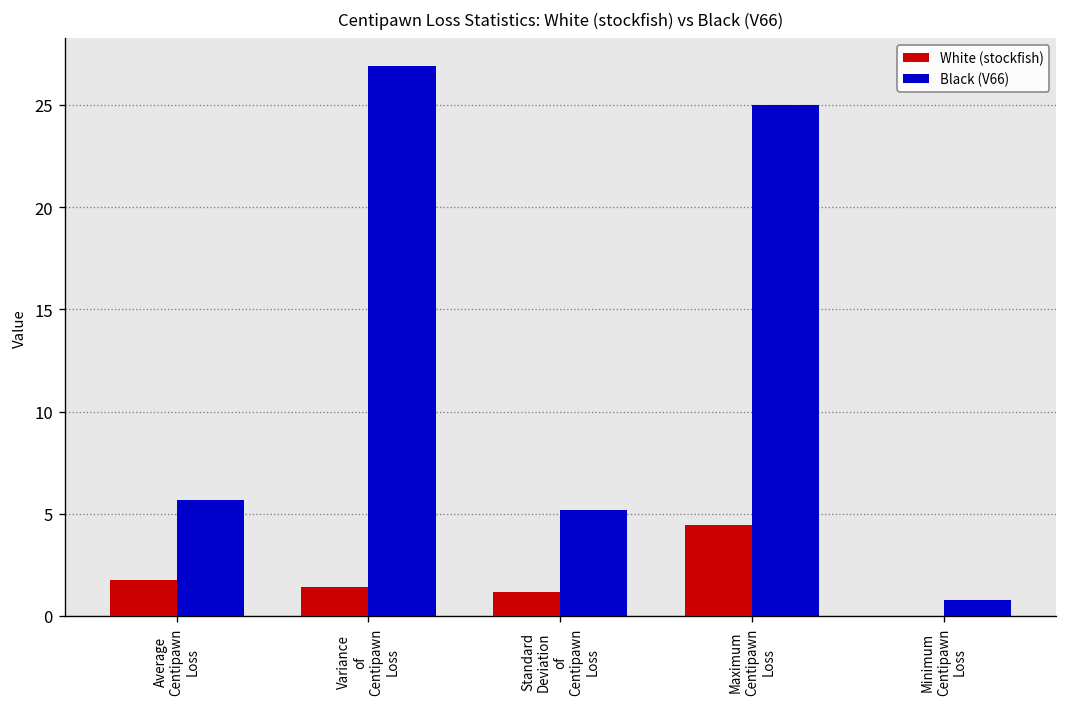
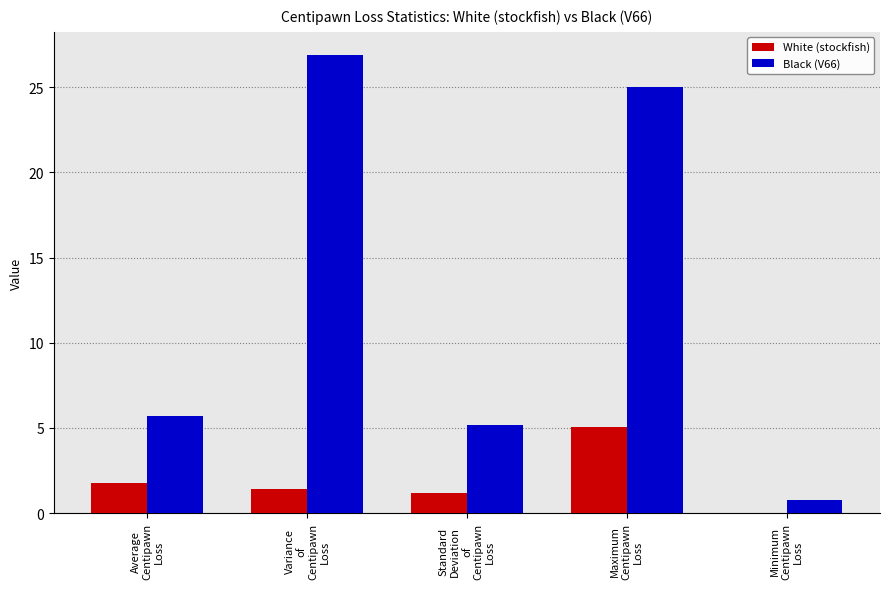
  {
    "White (stockfish)": {
      "Average Centipawn Loss": 1.7,
      "Variance of Centipawn Loss": 1.4,
      "Standard Deviation of Centipawn Loss": 1.2,
-     "Maximum Centipawn Loss": 4.5,
+     "Maximum Centipawn Loss": 5.1,
      "Minimum Centipawn Loss": 0.0
    },
    "Black (V66)": {
      "Average Centipawn Loss": 5.7,
      "Variance of Centipawn Loss": 26.9,
      "Standard Deviation of Centipawn Loss": 5.2,
      "Maximum Centipawn Loss": 25.0,
      "Minimum Centipawn Loss": 0.8
    }
  }
